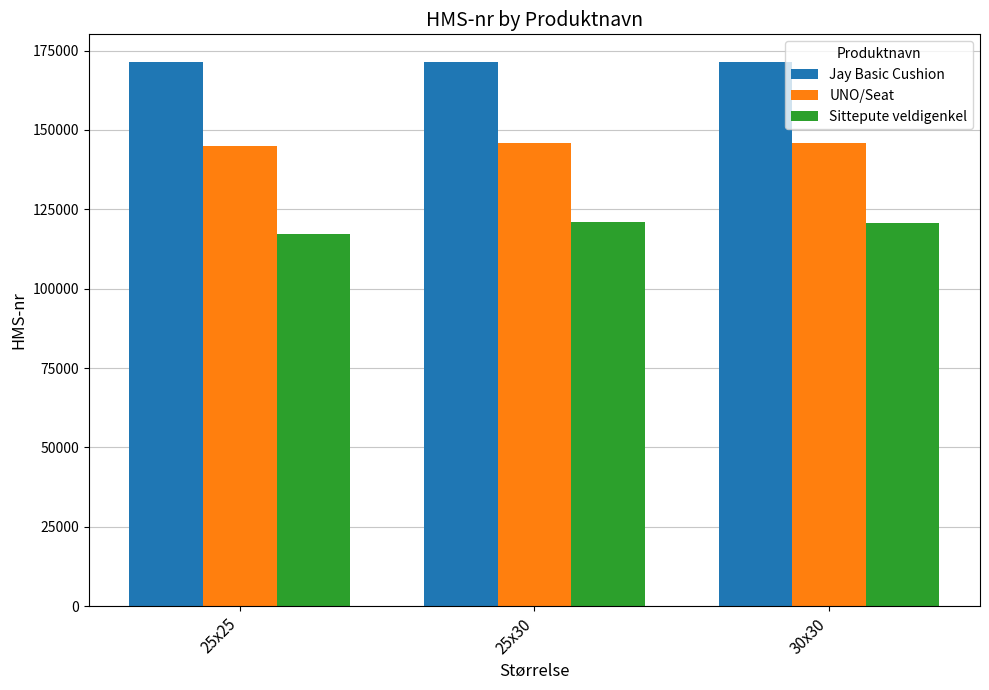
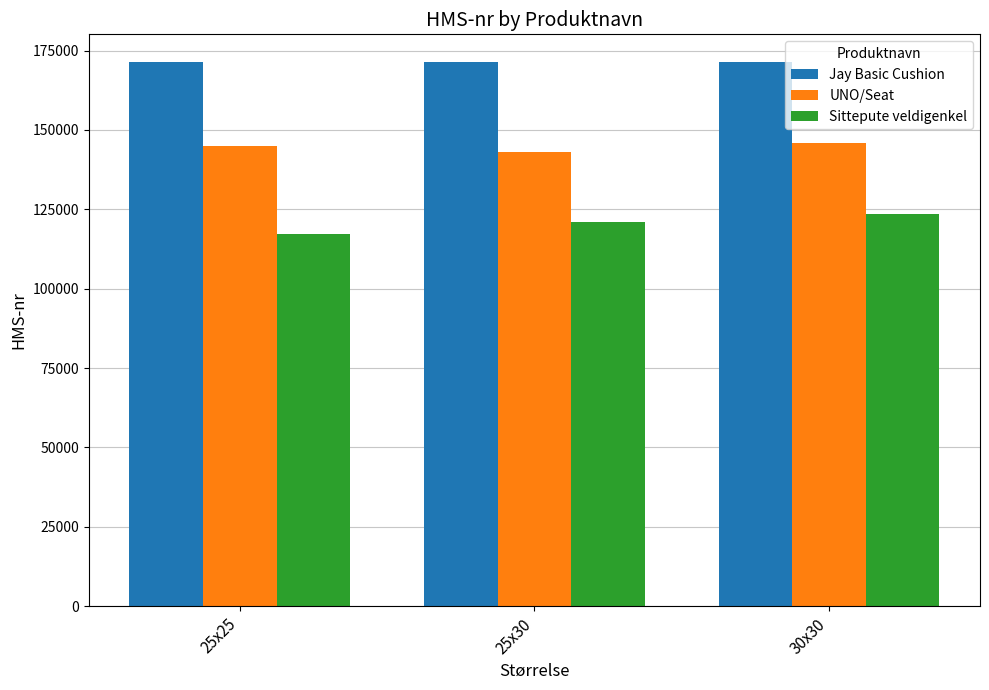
  {
    "Jay Basic Cushion": {
      "25x25": 172000,
      "25x30": 172000,
      "30x30": 172000
    },
    "UNO/Seat": {
      "25x25": 145000,
-     "25x30": 146000,
+     "25x30": 143000,
      "30x30": 146000
    },
    "Sittepute veldigenkel": {
      "25x25": 117000,
      "25x30": 121000,
-     "30x30": 121000
+     "30x30": 123000
    }
  }
